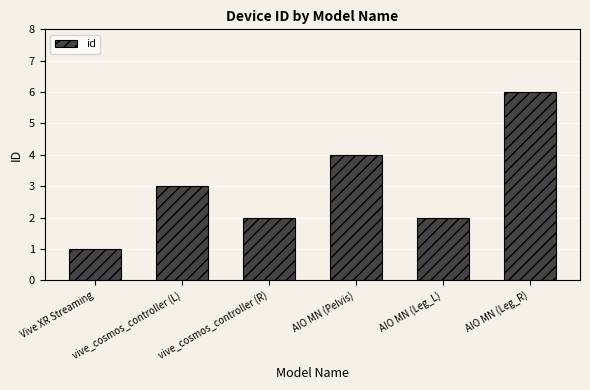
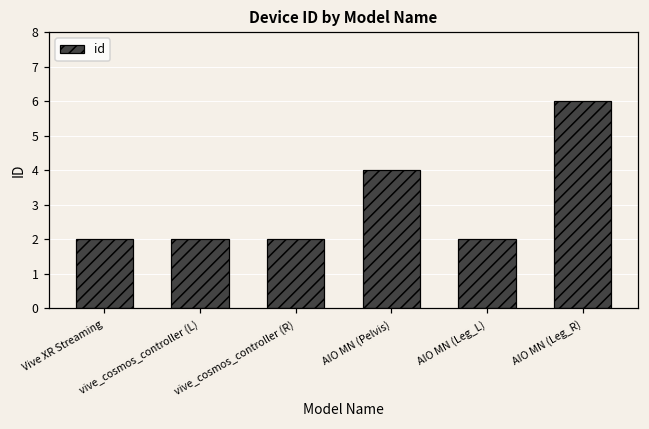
  {
-   "Vive XR Streaming": 1,
-   "vive_cosmos_controller (L)": 3,
+   "Vive XR Streaming": 2,
+   "vive_cosmos_controller (L)": 2,
    "vive_cosmos_controller (R)": 2,
    "AIO MN (Pelvis)": 4,
    "AIO MN (Leg_L)": 2,
    "AIO MN (Leg_R)": 6
  }
